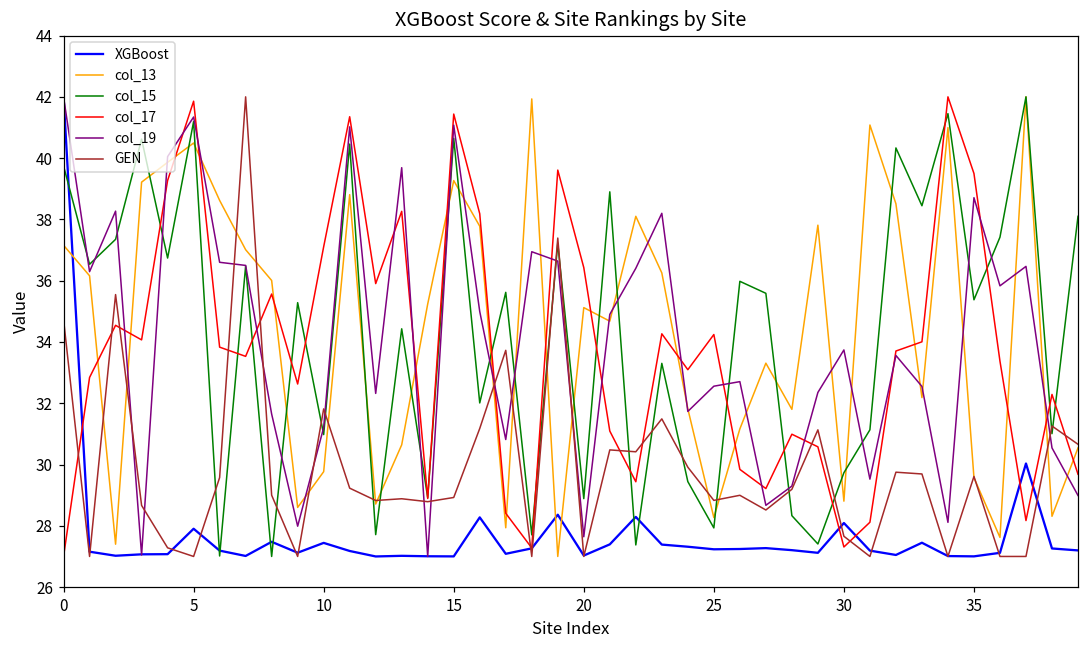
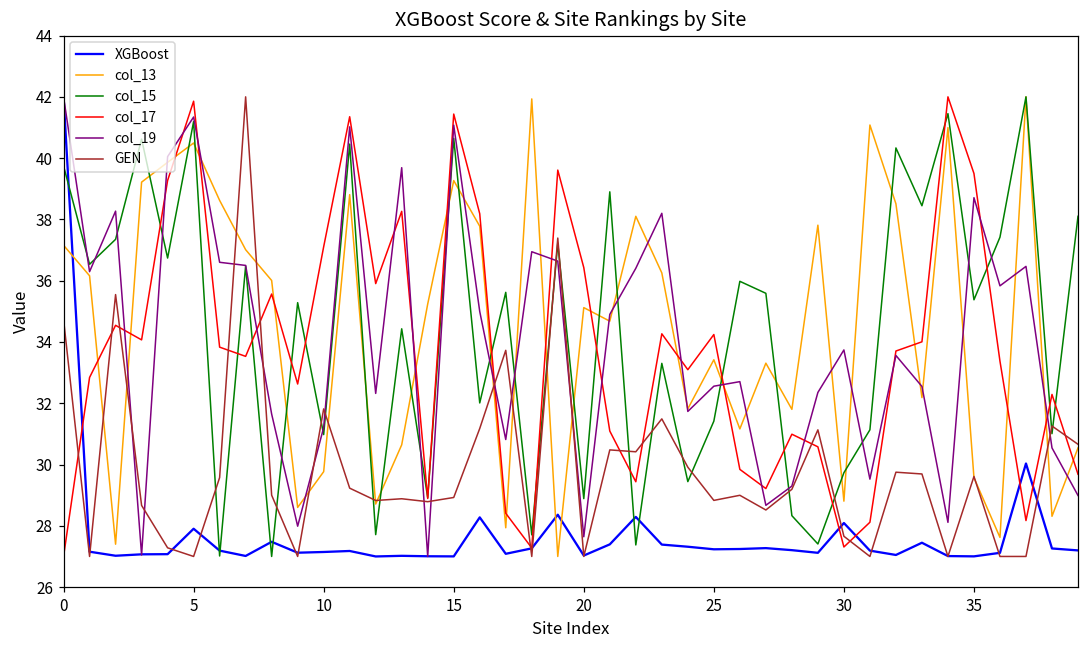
  {
    "XGBoost": {
      "5": 27.9,
-     "10": 27.4,
+     "10": 27.1,
      "15": 27.0,
      "25": 27.2,
      "30": 28.1,
      "35": 27.0
    },
    "col_13": {
      "0": 37.2,
      "5": 40.5,
      "10": 29.8,
      "15": 39.3,
      "20": 35.1,
-     "25": 28.3,
+     "25": 33.4,
      "30": 28.8
    },
    "col_15": {
      "0": 39.7,
      "5": 41.2,
      "10": 31.0,
      "15": 40.6,
      "20": 28.9,
-     "25": 27.9,
+     "25": 31.4,
      "30": 29.7,
      "35": 35.4
    },
    "col_17": {
      "0": 27.0,
      "5": 41.9,
      "10": 37.1,
      "15": 41.4,
      "20": 36.4,
      "25": 34.2,
      "30": 27.3,
      "35": 39.5
    },
    "col_19": {
      "5": 41.3,
      "10": 31.2,
      "15": 41.1,
      "20": 27.6,
      "25": 32.6,
      "30": 33.7,
      "35": 38.7
    },
    "GEN": {
      "0": 34.7,
      "5": 27.0,
      "10": 31.8,
      "15": 28.9,
      "25": 28.8,
      "30": 27.7
    }
  }
